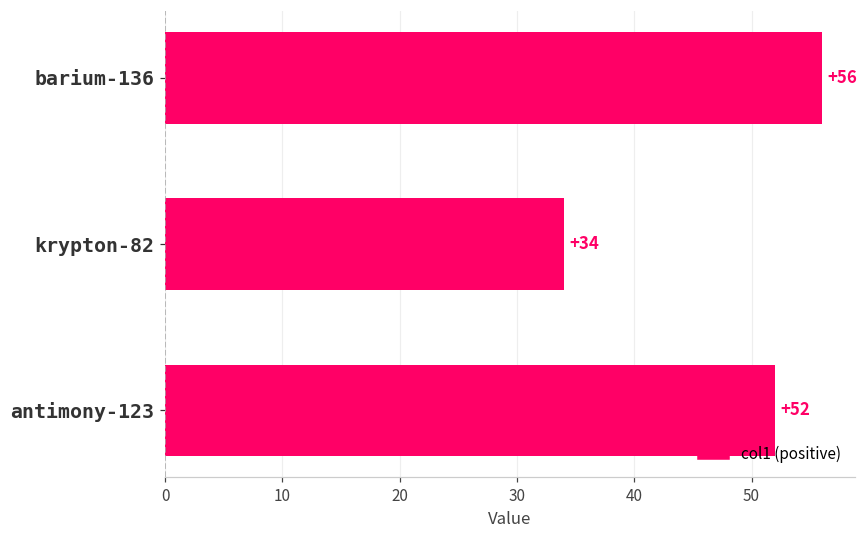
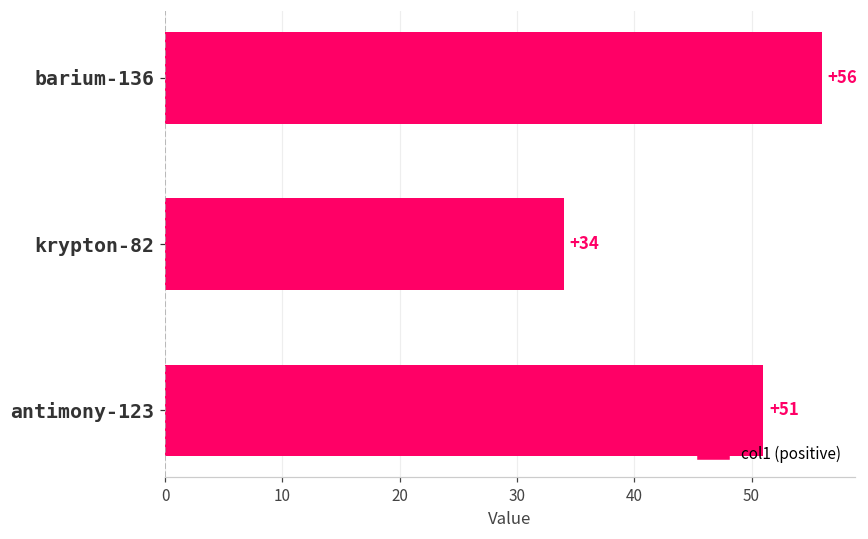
  {
    "barium-136": "+56",
    "krypton-82": "+34",
-   "antimony-123": "+52"
+   "antimony-123": "+51"
  }
